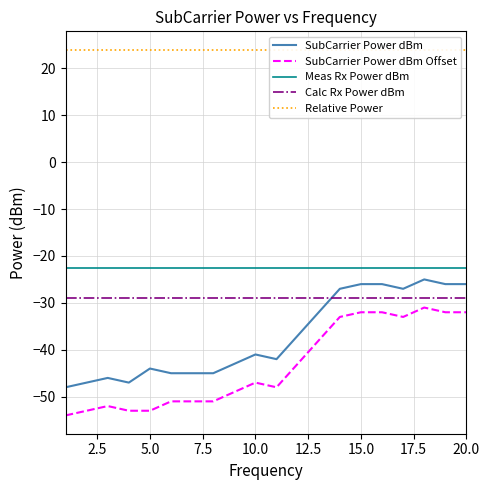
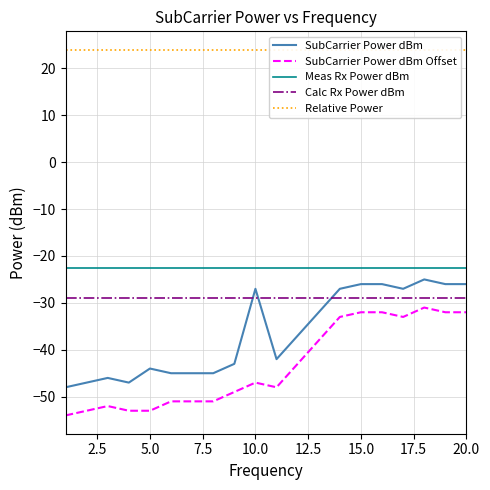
  {
    "SubCarrier Power dBm": {
      "5.0": -44,
-     "10.0": -41,
+     "10.0": -27,
      "15.0": -26,
      "20.0": -26
    },
    "SubCarrier Power dBm Offset": {
      "5.0": -53,
      "10.0": -47,
      "15.0": -32,
      "20.0": -32
    },
    "Meas Rx Power dBm": {
      "5.0": -23,
      "10.0": -23,
      "15.0": -23,
      "20.0": -23
    },
    "Calc Rx Power dBm": {
      "5.0": -29,
      "10.0": -29,
      "15.0": -29,
      "20.0": -29
    },
    "Relative Power": {
      "5.0": 24,
      "10.0": 24,
      "20.0": 24
    }
  }
